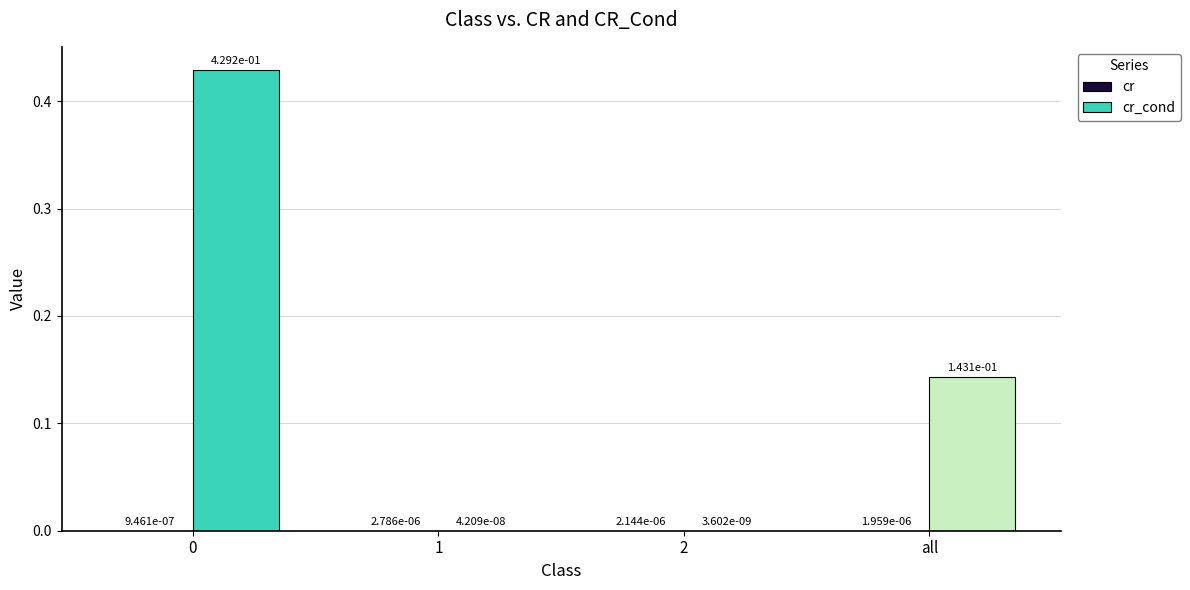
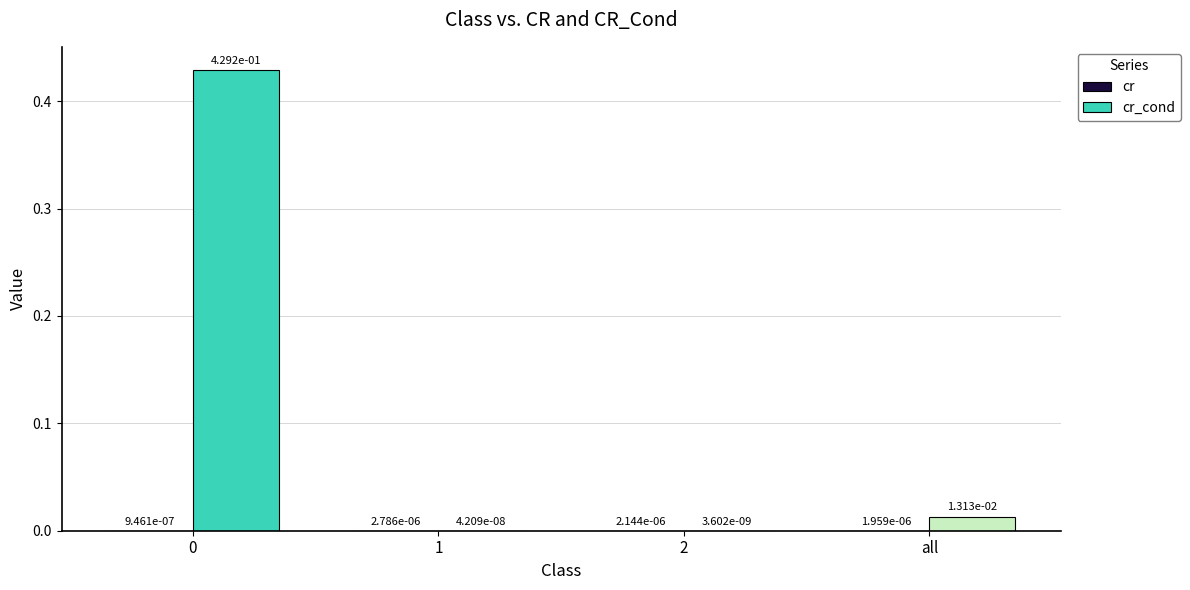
  {
    "cr": {
      "0": "9.461e-07",
      "1": "2.786e-06",
      "2": "2.144e-06",
      "all": "1.959e-06"
    },
    "cr_cond": {
      "0": "4.292e-01",
      "1": "4.209e-08",
      "2": "3.602e-09",
-     "all": "1.431e-01"
+     "all": "1.313e-02"
    }
  }
